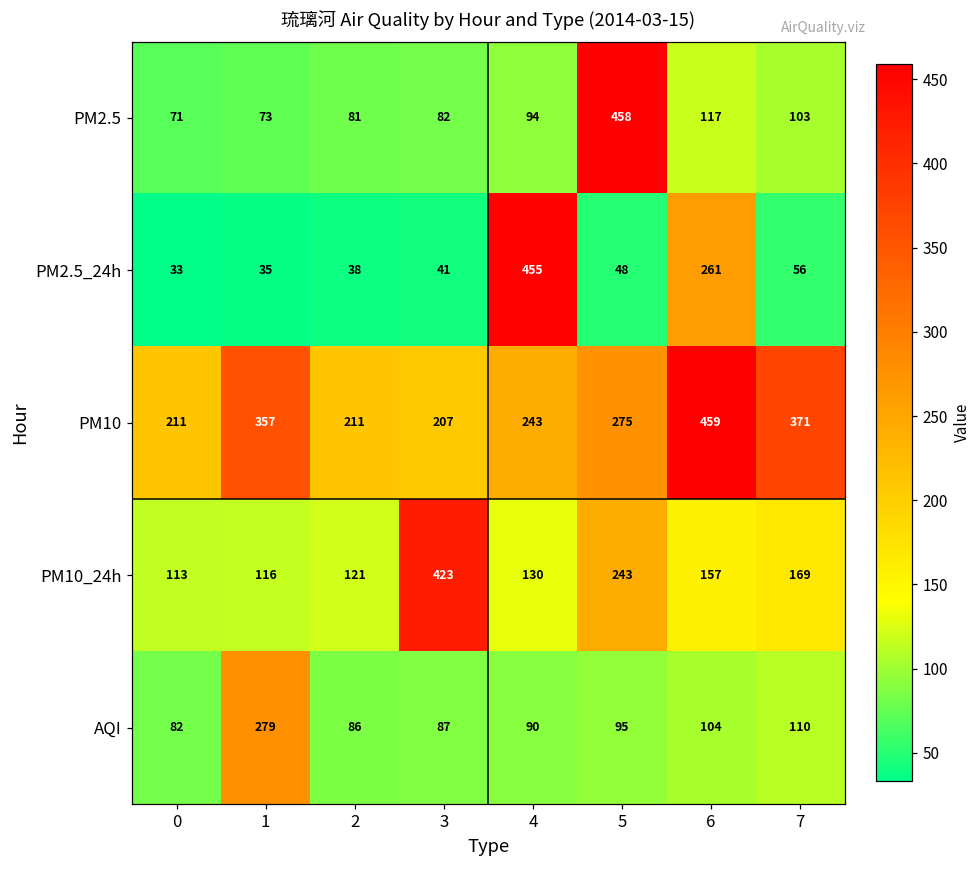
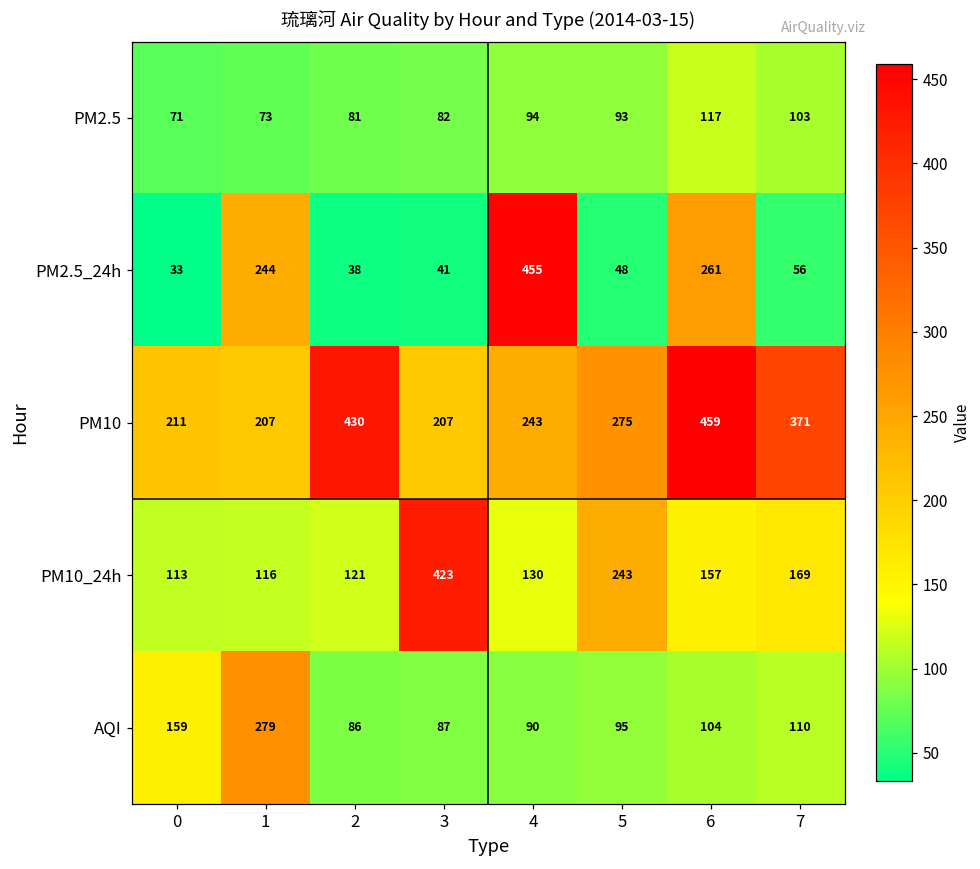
  {
    "PM2.5": {
      "0": 71,
      "1": 73,
      "2": 81,
      "3": 82,
      "4": 94,
-     "5": 458,
+     "5": 93,
      "6": 117,
      "7": 103
    },
    "PM2.5_24h": {
      "0": 33,
-     "1": 35,
+     "1": 244,
      "2": 38,
      "3": 41,
      "4": 455,
      "5": 48,
      "6": 261,
      "7": 56
    },
    "PM10": {
      "0": 211,
-     "1": 357,
-     "2": 211,
+     "1": 207,
+     "2": 430,
      "3": 207,
      "4": 243,
      "5": 275,
      "6": 459,
      "7": 371
    },
    "PM10_24h": {
      "0": 113,
      "1": 116,
      "2": 121,
      "3": 423,
      "4": 130,
      "5": 243,
      "6": 157,
      "7": 169
    },
    "AQI": {
-     "0": 82,
+     "0": 159,
      "1": 279,
      "2": 86,
      "3": 87,
      "4": 90,
      "5": 95,
      "6": 104,
      "7": 110
    }
  }
